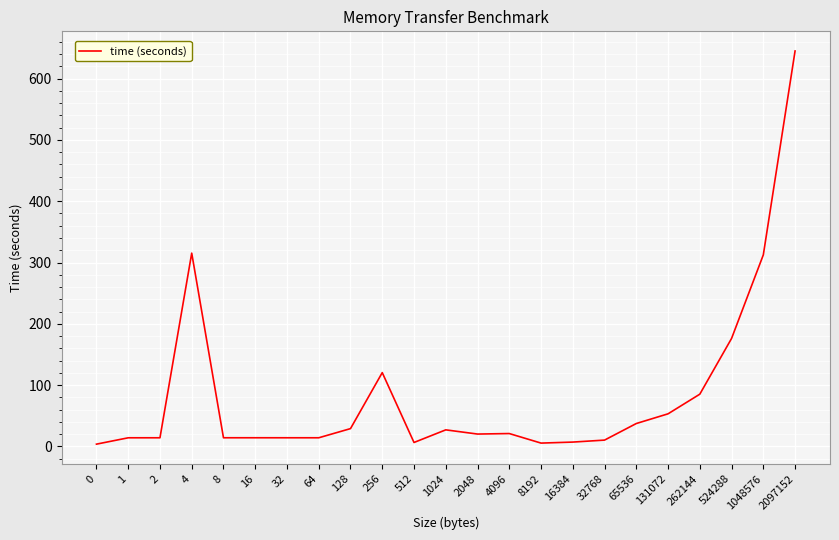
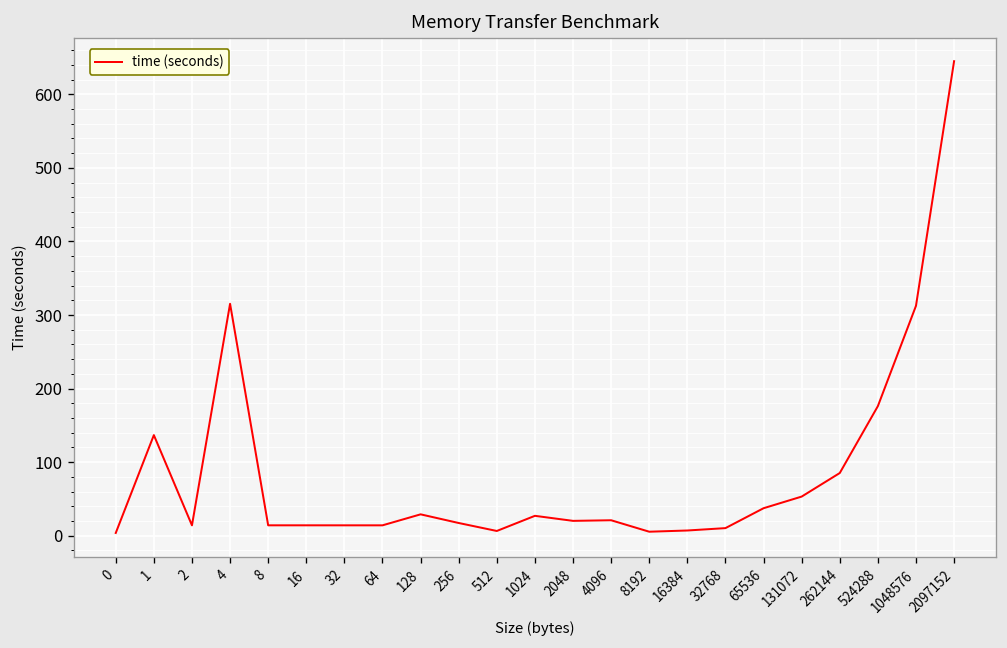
  {
    "0": 0,
-   "1": 10,
+   "1": 140,
    "2": 10,
    "4": 320,
    "8": 10,
    "16": 10,
    "32": 10,
    "64": 10,
    "128": 30,
-   "256": 120,
+   "256": 20,
    "512": 10,
    "1024": 30,
    "2048": 20,
    "4096": 20,
    "8192": 10,
    "16384": 10,
    "32768": 10,
    "65536": 40,
    "131072": 50,
    "262144": 90,
    "524288": 180,
    "1048576": 310,
    "2097152": 650
  }
